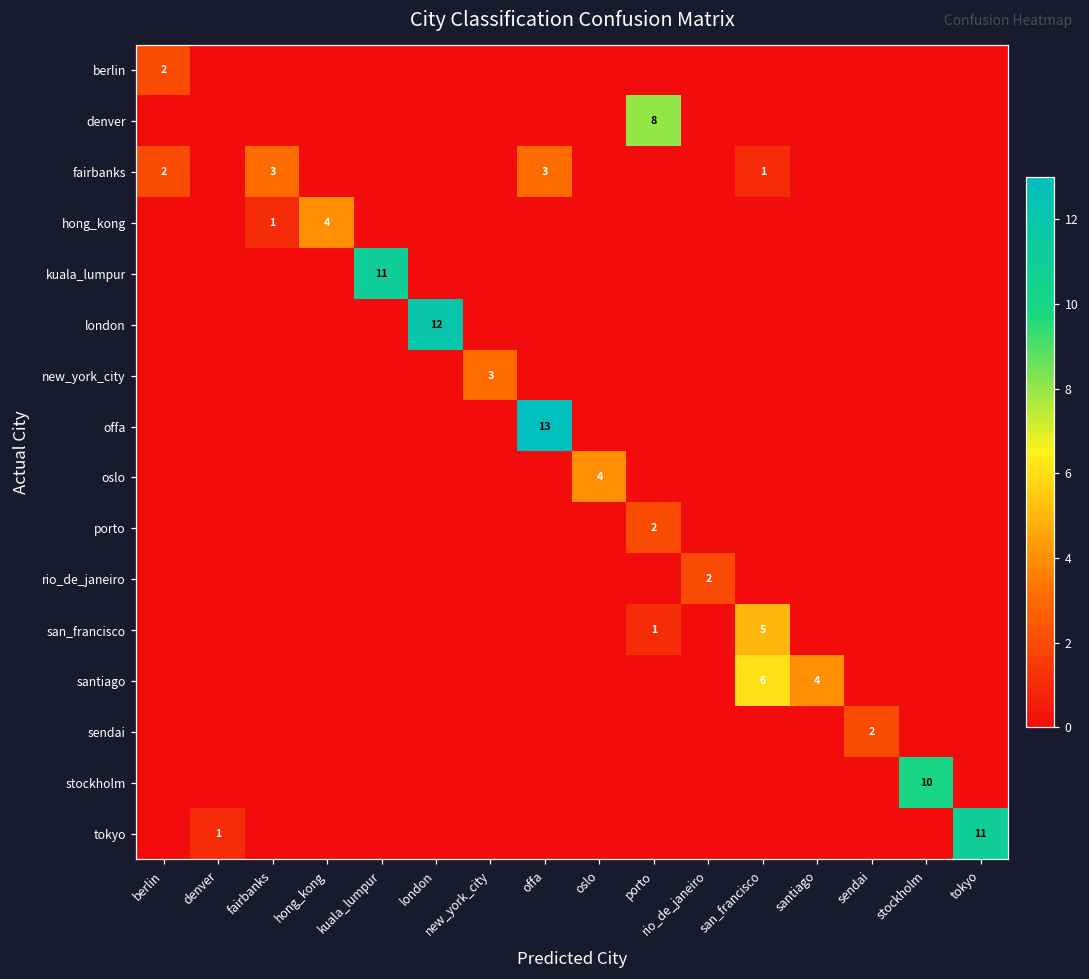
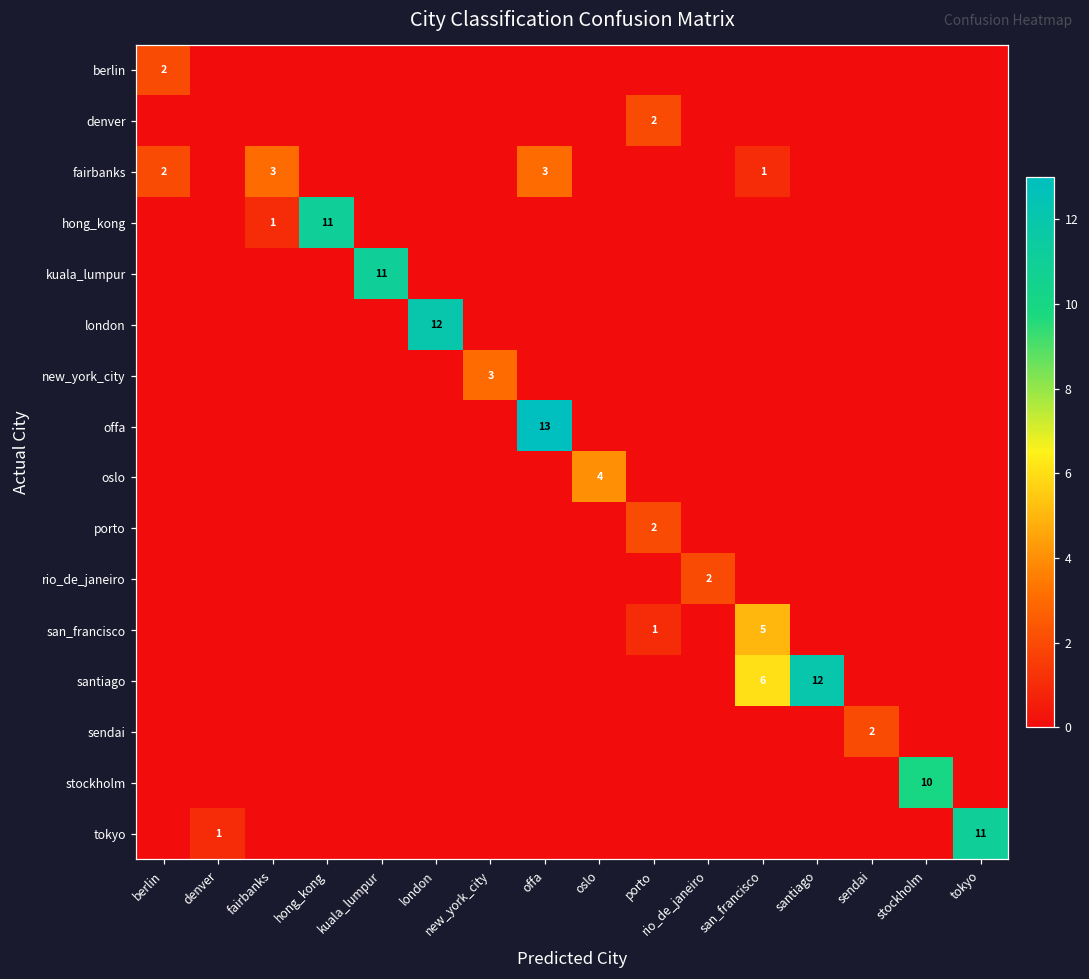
  {
    "berlin": {
      "berlin": 2
    },
    "denver": {
-     "porto": 8
+     "porto": 2
    },
    "fairbanks": {
      "berlin": 2,
      "fairbanks": 3,
      "offa": 3,
      "san_francisco": 1
    },
    "hong_kong": {
      "fairbanks": 1,
-     "hong_kong": 4
+     "hong_kong": 11
    },
    "kuala_lumpur": {
      "kuala_lumpur": 11
    },
    "london": {
      "london": 12
    },
    "new_york_city": {
      "new_york_city": 3
    },
    "offa": {
      "offa": 13
    },
    "oslo": {
      "oslo": 4
    },
    "porto": {
      "porto": 2
    },
    "rio_de_janeiro": {
      "rio_de_janeiro": 2
    },
    "san_francisco": {
      "porto": 1,
      "san_francisco": 5
    },
    "santiago": {
      "san_francisco": 6,
-     "santiago": 4
+     "santiago": 12
    },
    "sendai": {
      "sendai": 2
    },
    "stockholm": {
      "stockholm": 10
    },
    "tokyo": {
      "denver": 1,
      "tokyo": 11
    }
  }
